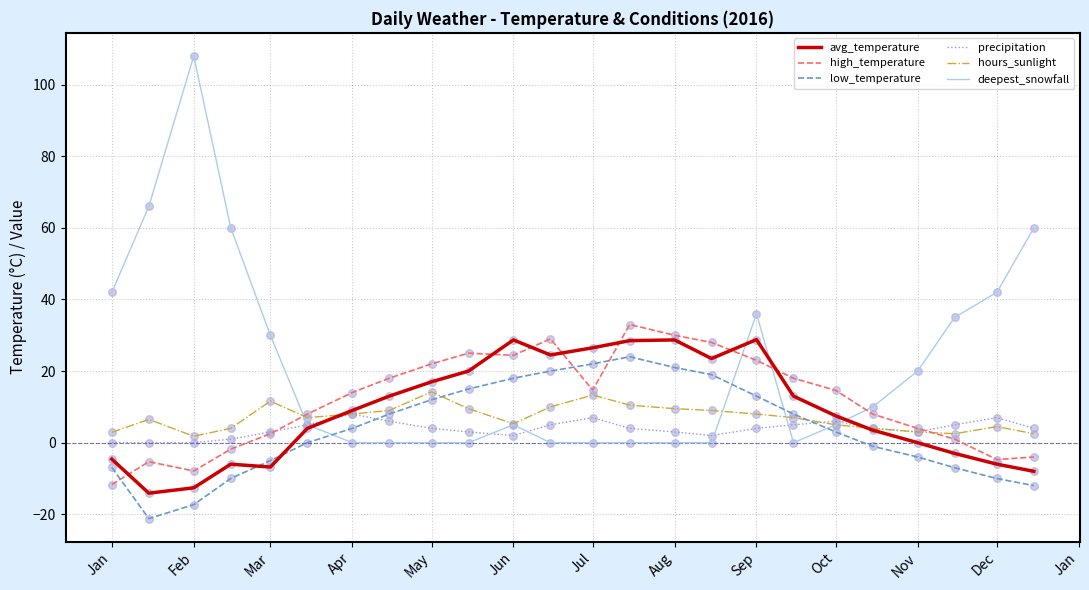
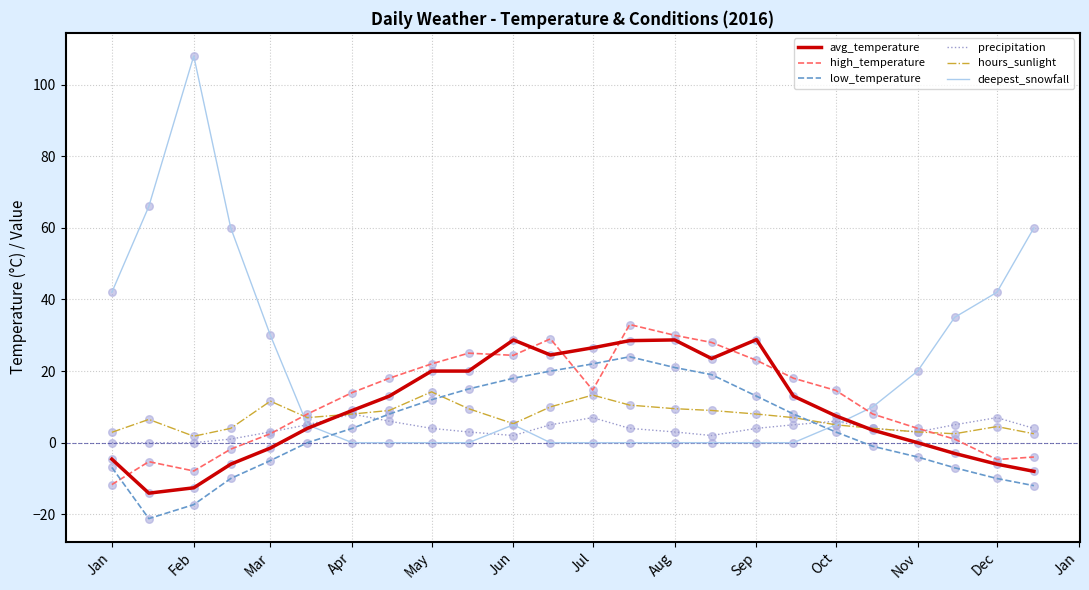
  {
    "avg_temperature": {
      "Jan": -5,
      "Feb": -13,
-     "Mar": -7,
+     "Mar": -2,
      "Apr": 9,
-     "May": 17,
+     "May": 20,
      "Jun": 29,
      "Jul": 27,
      "Aug": 29,
      "Sep": 29,
      "Oct": 8,
      "Nov": 0,
      "Dec": -6
    },
    "high_temperature": {
      "Jan": -12,
      "Feb": -8,
      "Apr": 14,
      "May": 22,
      "Jun": 24,
      "Jul": 15,
      "Aug": 30,
      "Sep": 23,
      "Oct": 15,
      "Nov": 4,
      "Dec": -5
    },
    "hours_sunlight": {
      "Jan": 3,
      "Feb": 2,
      "Mar": 12,
      "May": 14,
      "Jul": 13,
      "Aug": 10,
      "Sep": 8,
      "Dec": 5
    },
    "deepest_snowfall": {
      "Jan": 42,
      "Feb": 108,
      "Mar": 30,
      "Apr": 0,
      "May": 0,
      "Jul": 0,
      "Aug": 0,
-     "Sep": 36,
+     "Sep": 0,
      "Nov": 20,
      "Dec": 42
    }
  }
